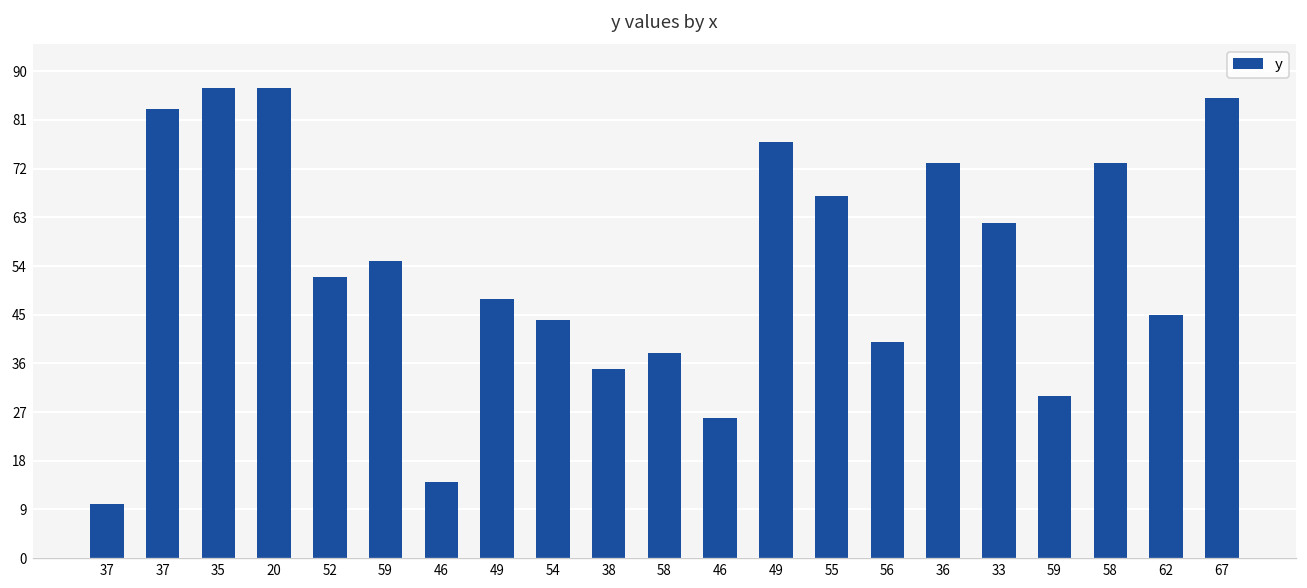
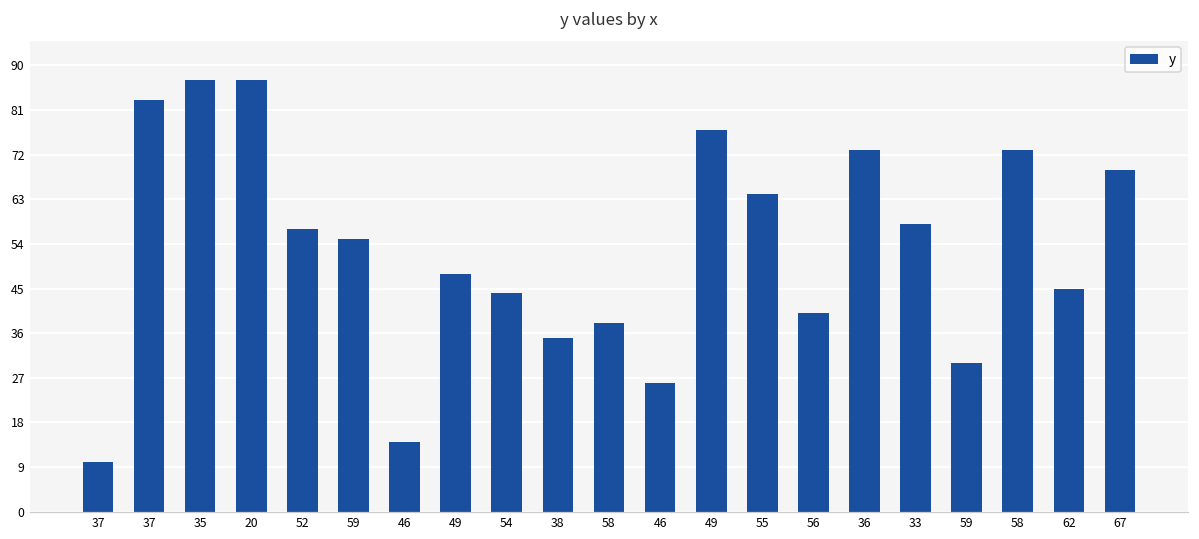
  {
    "35": 87,
    "20": 87,
-   "52": 52,
+   "52": 57,
    "54": 44,
    "38": 35,
-   "55": 67,
+   "55": 64,
    "56": 40,
    "36": 73,
-   "33": 62,
+   "33": 58,
    "62": 45,
-   "67": 85
+   "67": 69
  }
